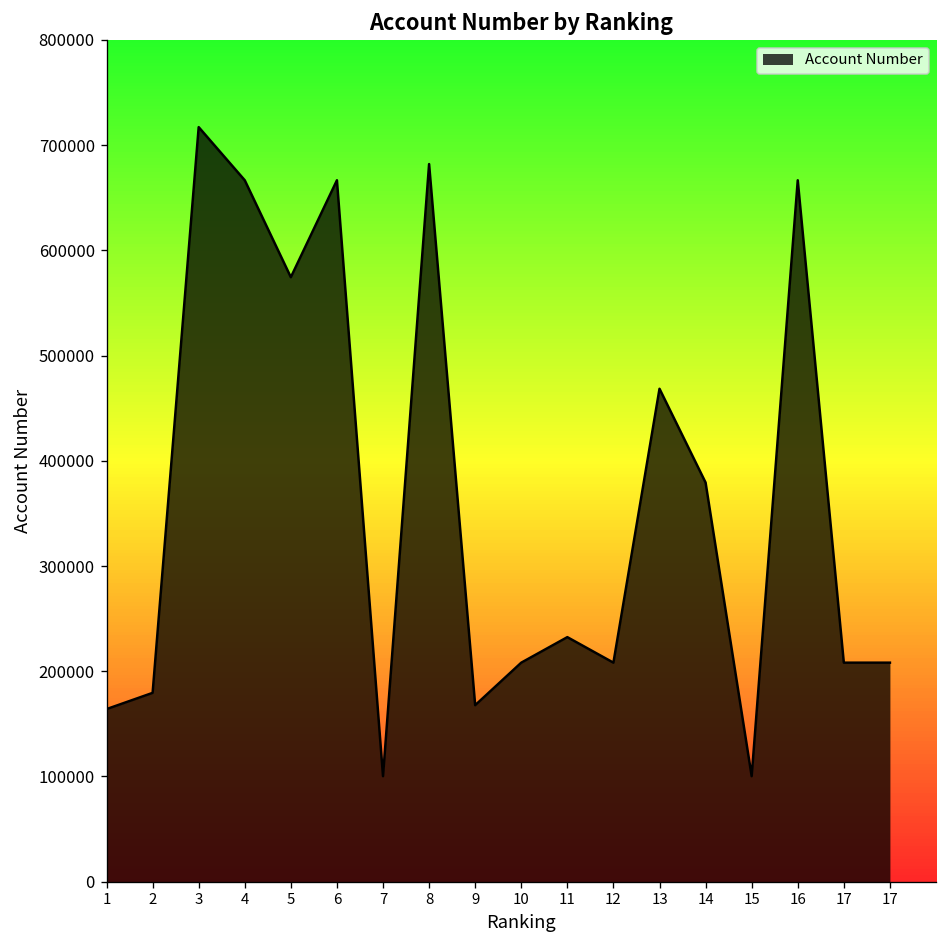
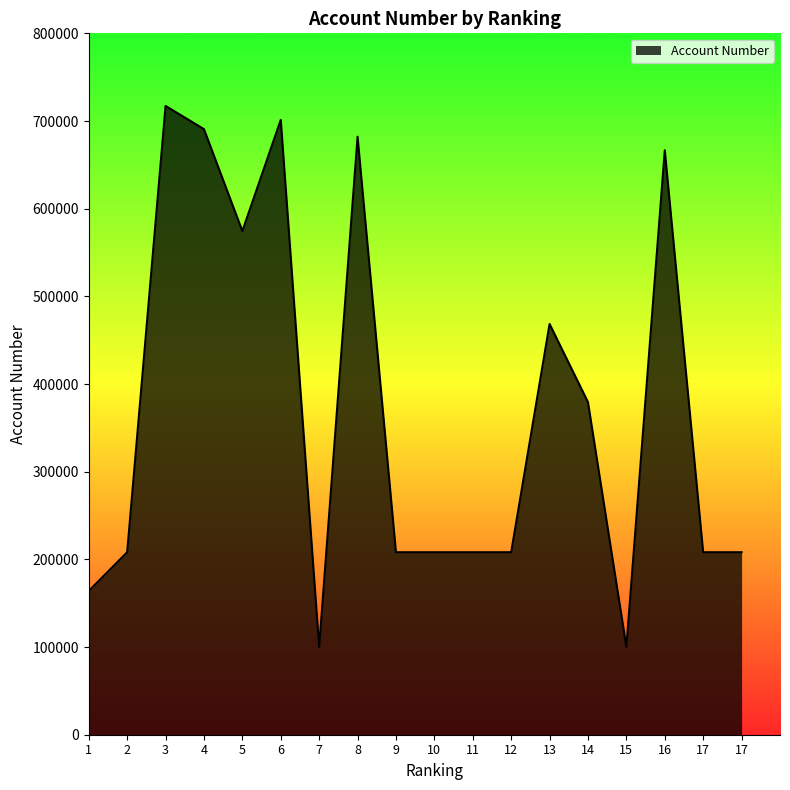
  {
    "1": 160000,
-   "2": 180000,
+   "2": 210000,
    "3": 720000,
-   "4": 670000,
+   "4": 690000,
    "5": 570000,
-   "6": 670000,
+   "6": 700000,
    "7": 100000,
    "8": 680000,
-   "9": 170000,
+   "9": 210000,
    "10": 210000,
-   "11": 230000,
+   "11": 210000,
    "12": 210000,
    "13": 470000,
    "14": 380000,
    "15": 100000,
    "16": 670000
  }
